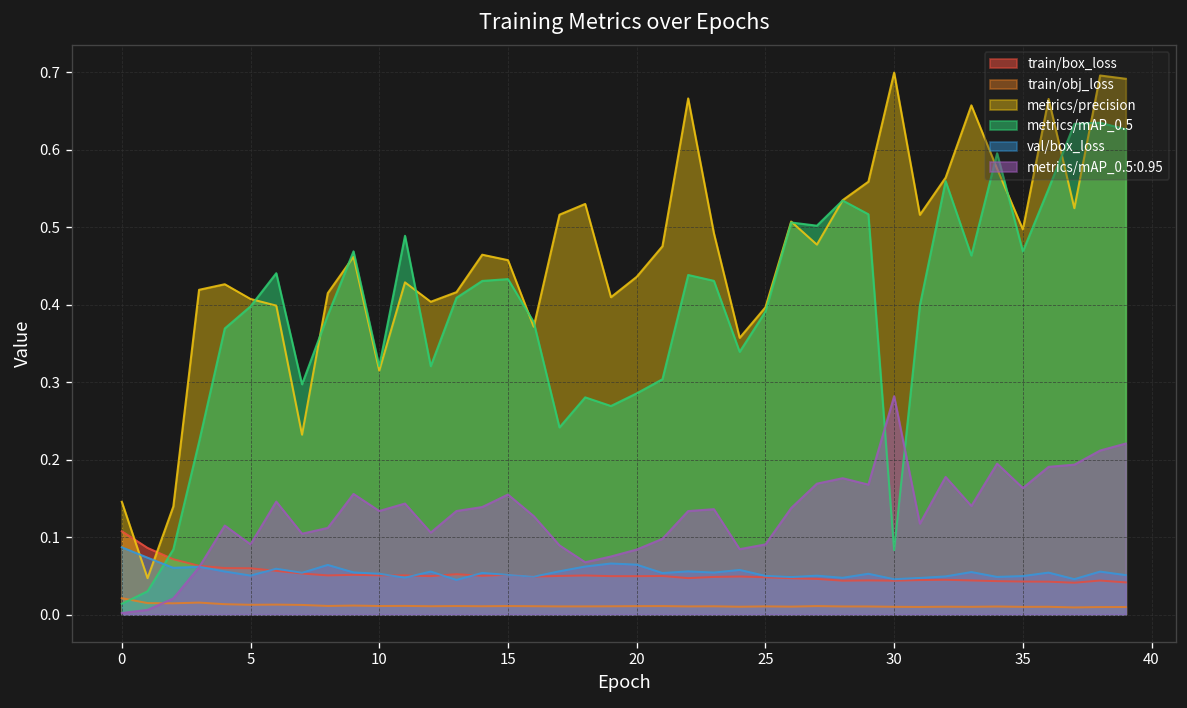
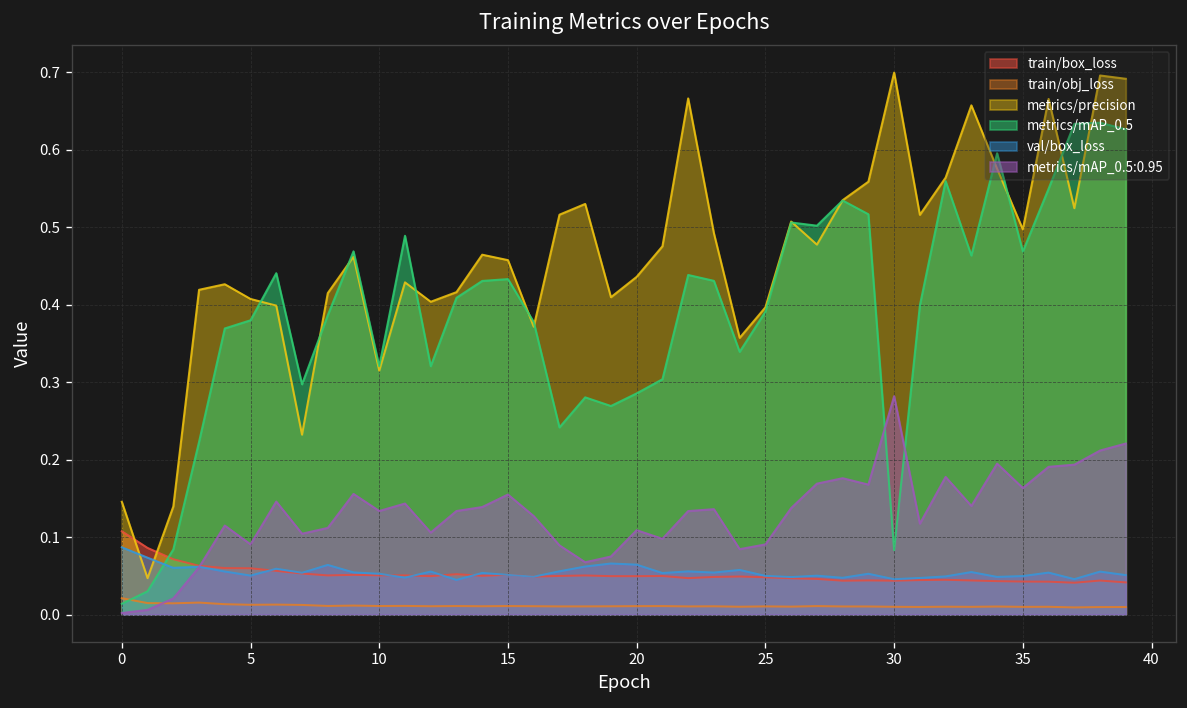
  {
    "metrics/mAP_0.5": {
      "0": 0.01,
-     "5": 0.40,
+     "5": 0.38,
      "10": 0.32,
      "15": 0.43,
      "20": 0.29,
      "25": 0.39,
      "30": 0.08,
      "35": 0.47
    },
    "val/box_loss": {
      "0": 0.09,
      "5": 0.05,
      "20": 0.06,
      "35": 0.05
    },
    "metrics/mAP_0.5:0.95": {
      "0": 0.00,
      "5": 0.09,
      "10": 0.13,
      "15": 0.16,
-     "20": 0.08,
+     "20": 0.11,
      "25": 0.09,
      "30": 0.28,
      "35": 0.16
    }
  }
